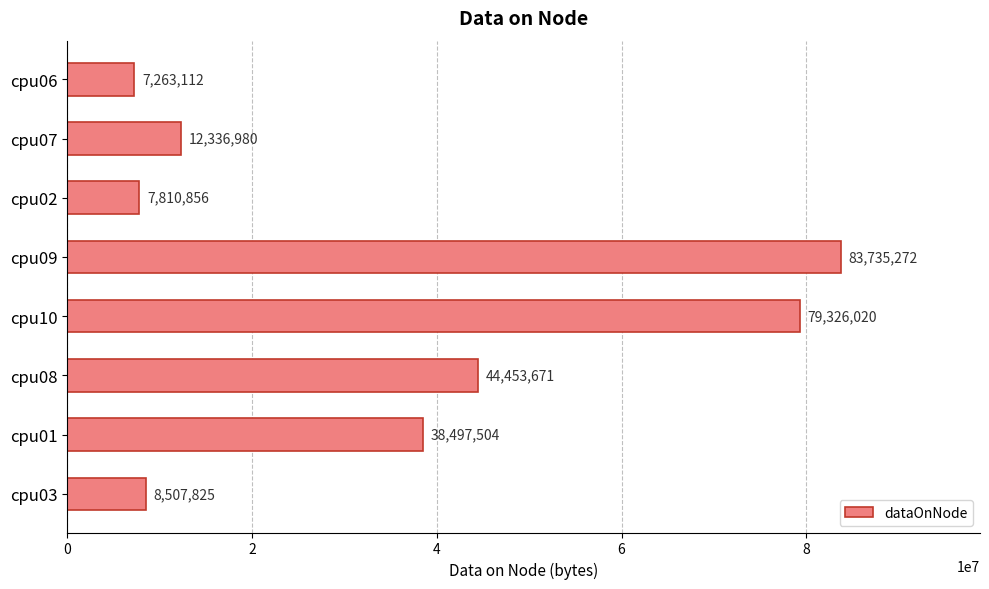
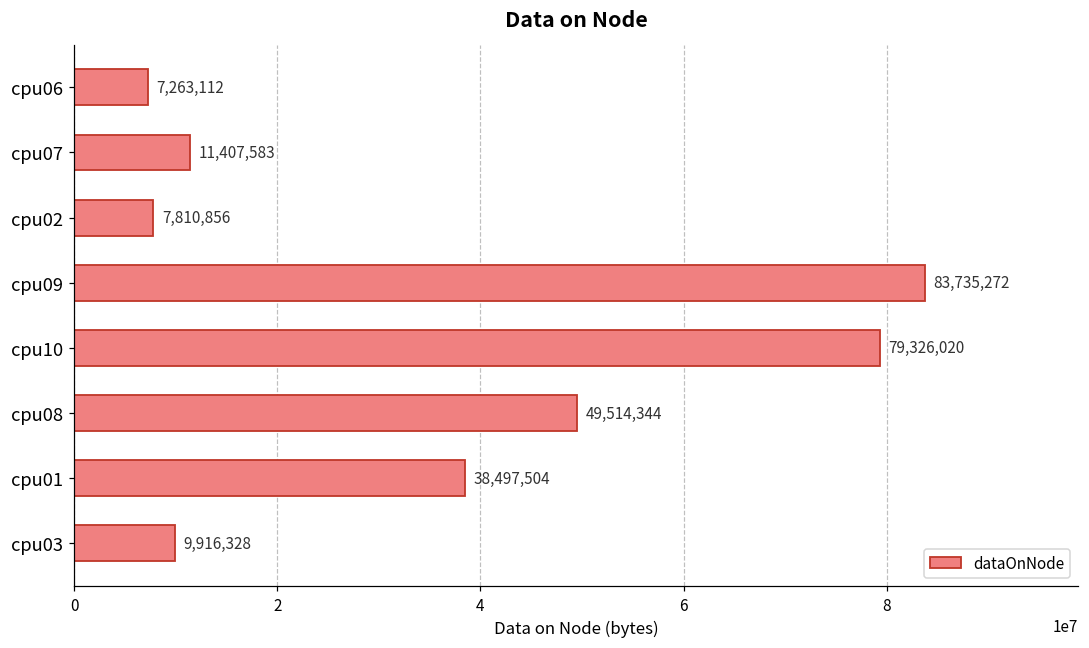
  {
    "cpu06": "7,263,112",
-   "cpu07": "12,336,980",
+   "cpu07": "11,407,583",
    "cpu02": "7,810,856",
    "cpu09": "83,735,272",
    "cpu10": "79,326,020",
-   "cpu08": "44,453,671",
+   "cpu08": "49,514,344",
    "cpu01": "38,497,504",
-   "cpu03": "8,507,825"
+   "cpu03": "9,916,328"
  }
